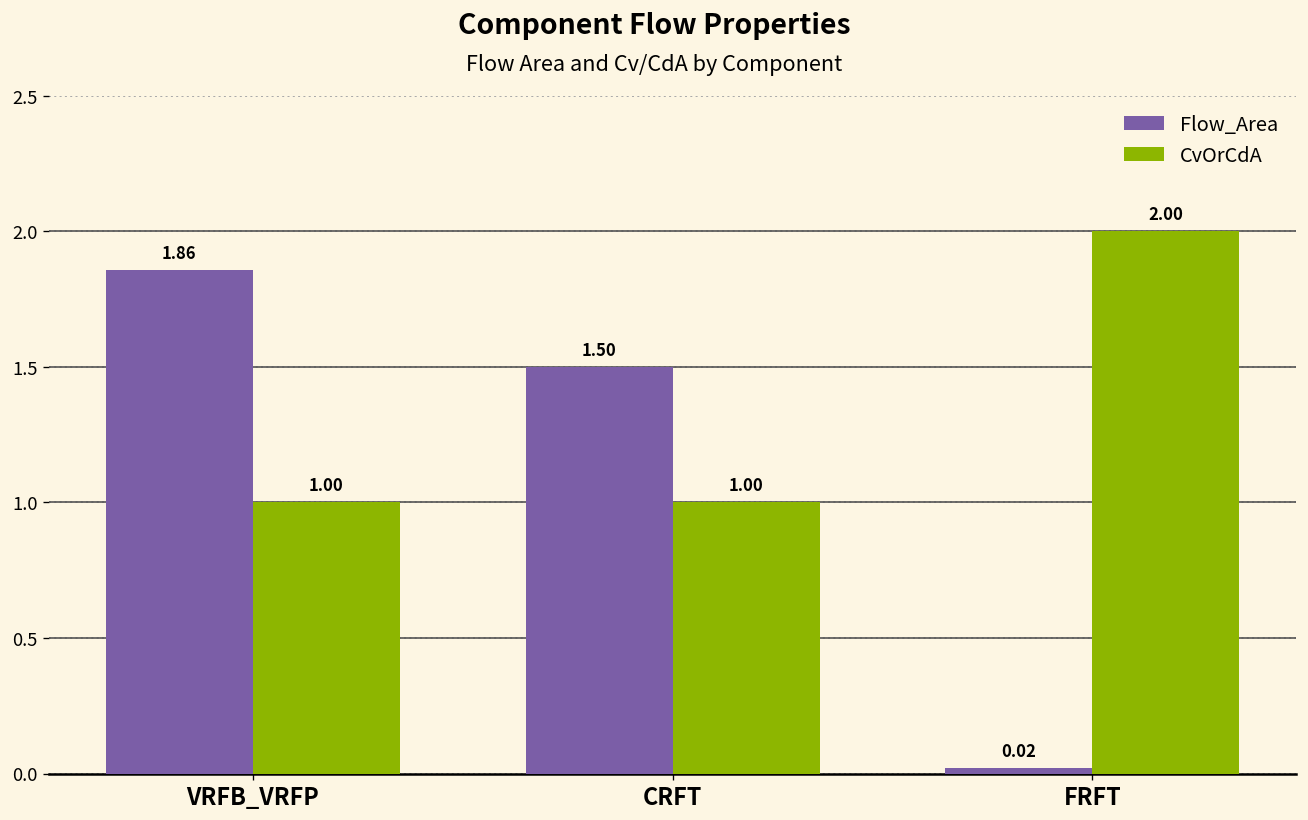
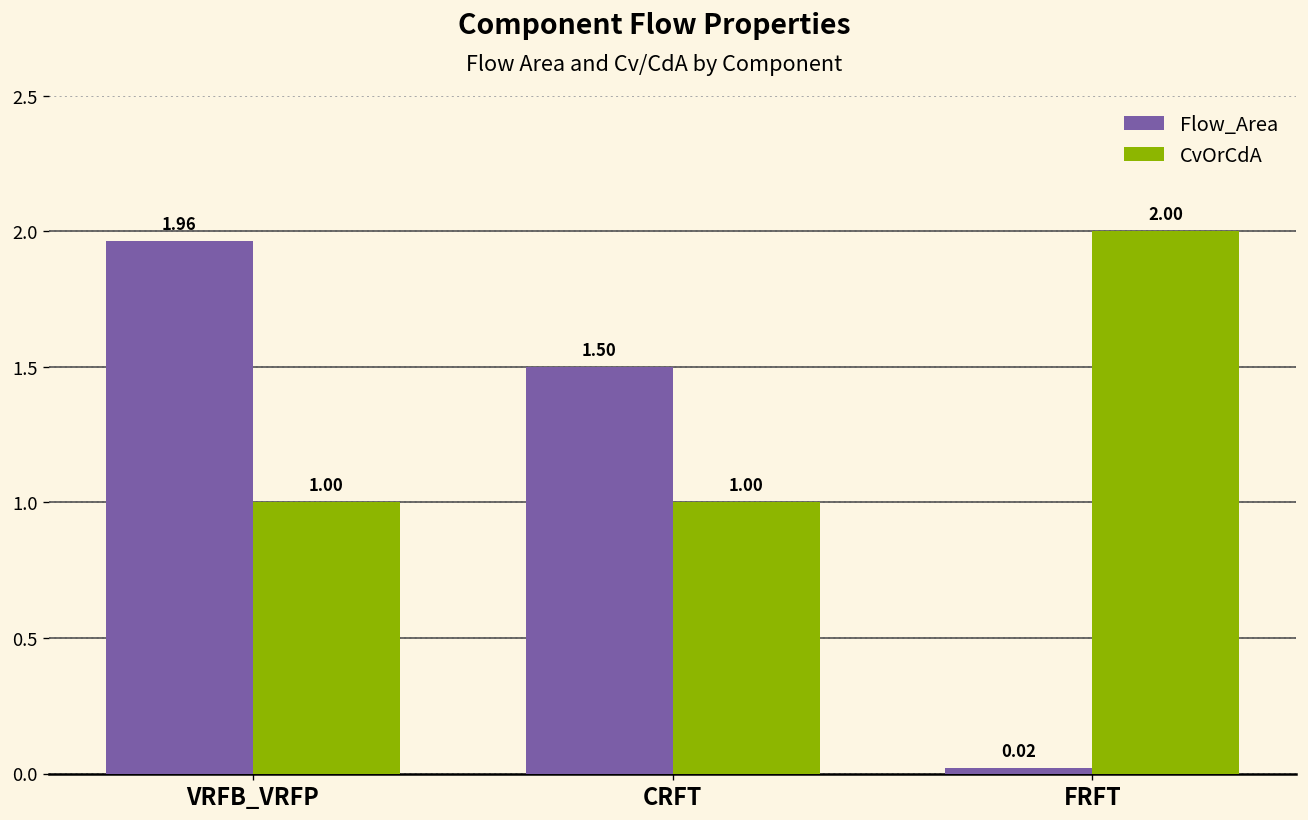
  {
    "Flow_Area": {
-     "VRFB_VRFP": 1.86,
+     "VRFB_VRFP": 1.96,
      "CRFT": 1.50,
      "FRFT": 0.02
    },
    "CvOrCdA": {
      "VRFB_VRFP": 1.00,
      "CRFT": 1.00,
      "FRFT": 2.00
    }
  }
